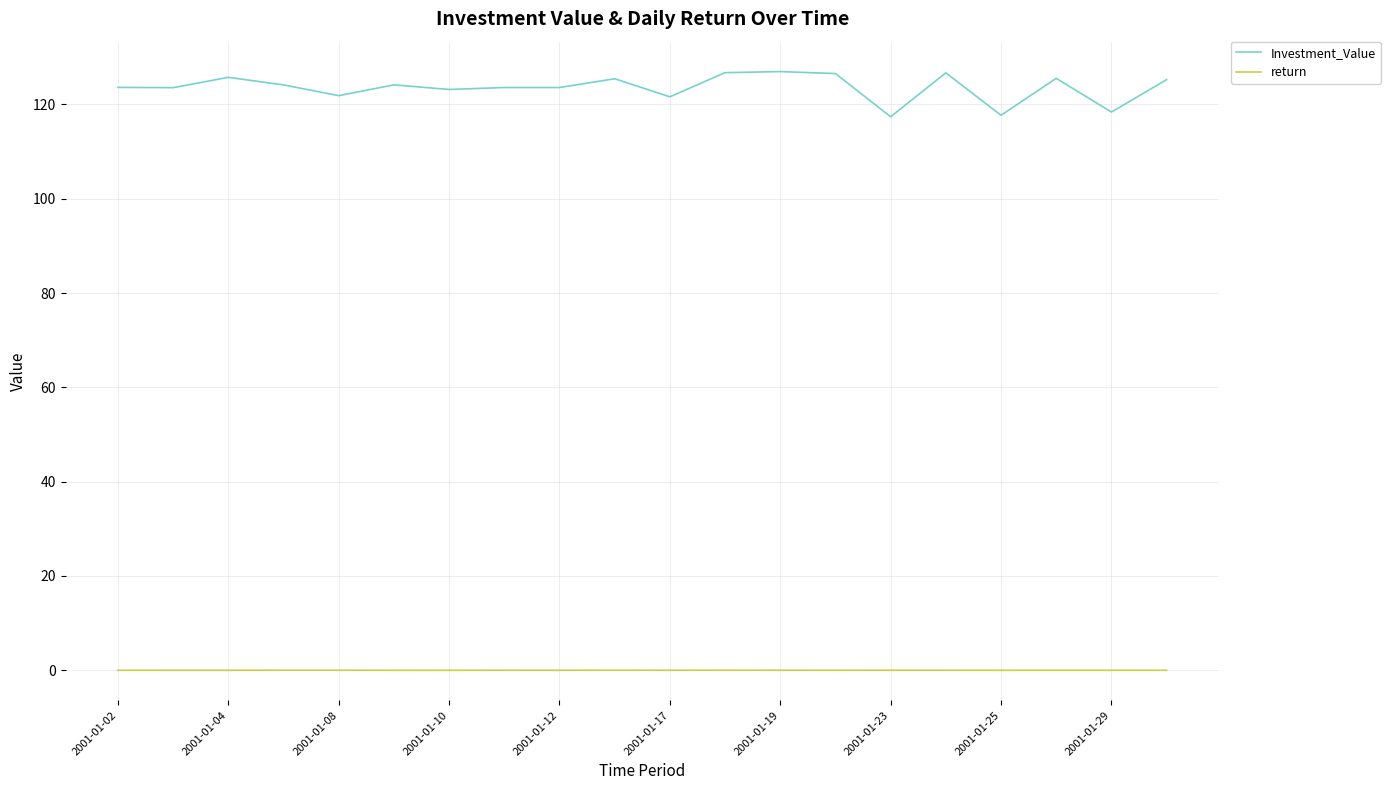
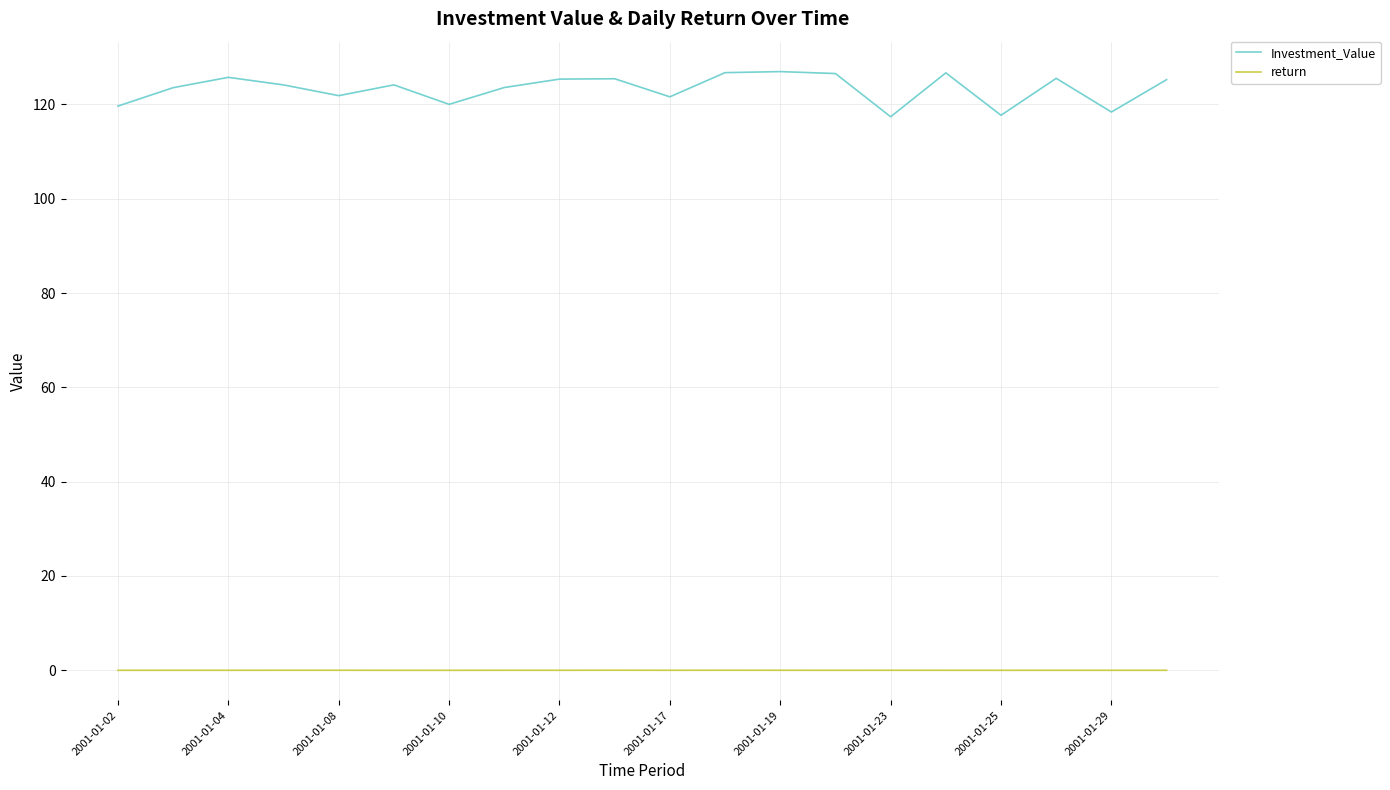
  {
    "Investment_Value": {
-     "2001-01-02": 124,
+     "2001-01-02": 120,
      "2001-01-04": 126,
      "2001-01-08": 122,
-     "2001-01-10": 123,
-     "2001-01-12": 124,
+     "2001-01-10": 120,
+     "2001-01-12": 125,
      "2001-01-17": 122,
      "2001-01-19": 127,
      "2001-01-23": 117,
      "2001-01-25": 118,
      "2001-01-29": 118
    },
    "return": {
      "2001-01-02": 0,
      "2001-01-04": 0,
      "2001-01-08": 0,
      "2001-01-10": 0,
      "2001-01-12": 0,
      "2001-01-17": 0,
      "2001-01-19": 0,
      "2001-01-23": 0,
      "2001-01-25": 0,
      "2001-01-29": 0
    }
  }
